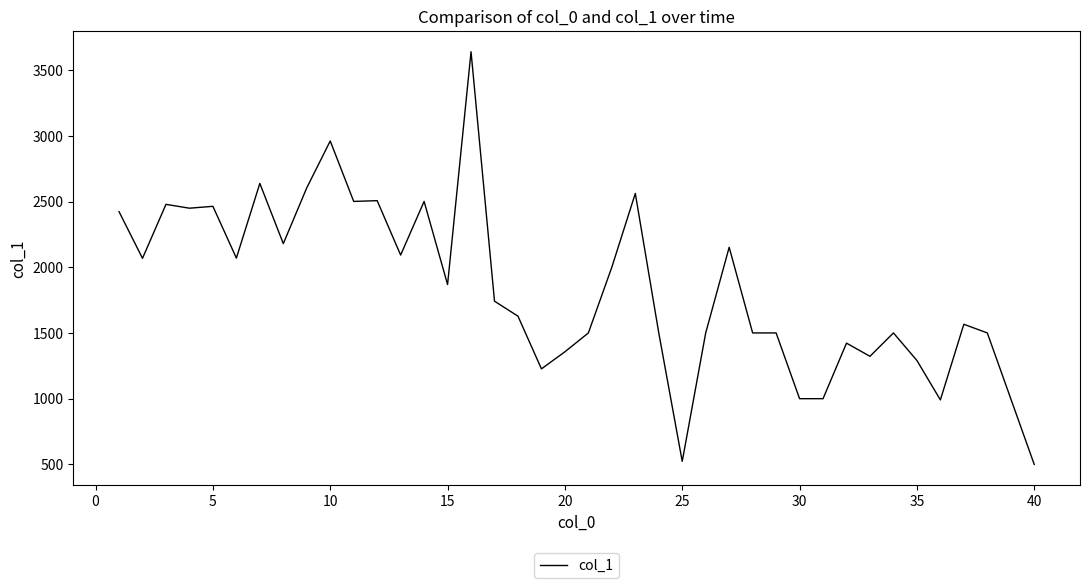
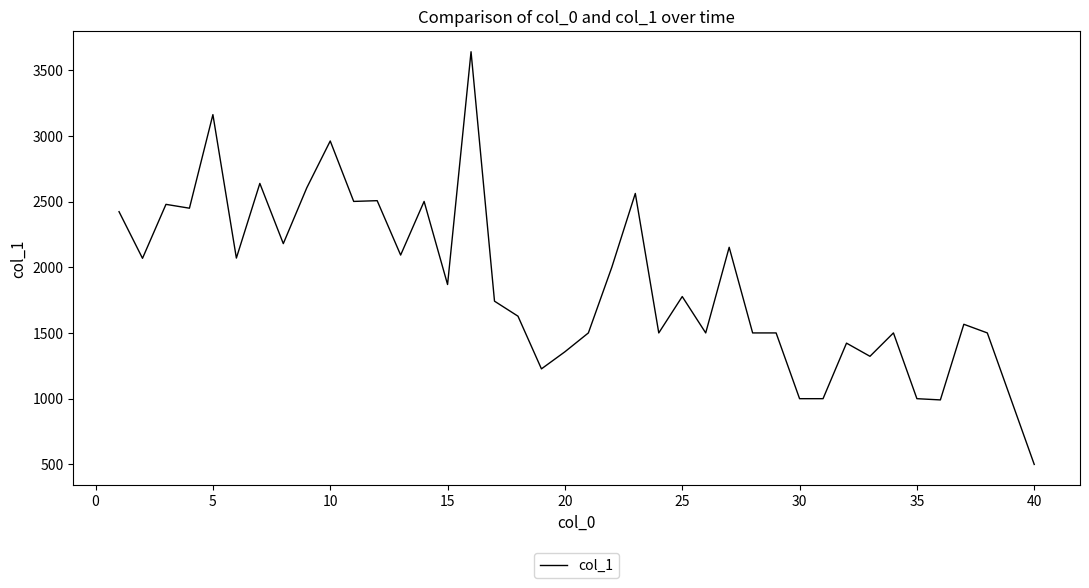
  {
-   "5": 2460,
+   "5": 3160,
    "10": 2960,
    "15": 1870,
    "20": 1360,
-   "25": 520,
+   "25": 1780,
    "30": 1000,
-   "35": 1290,
+   "35": 1000,
    "40": 500
  }
